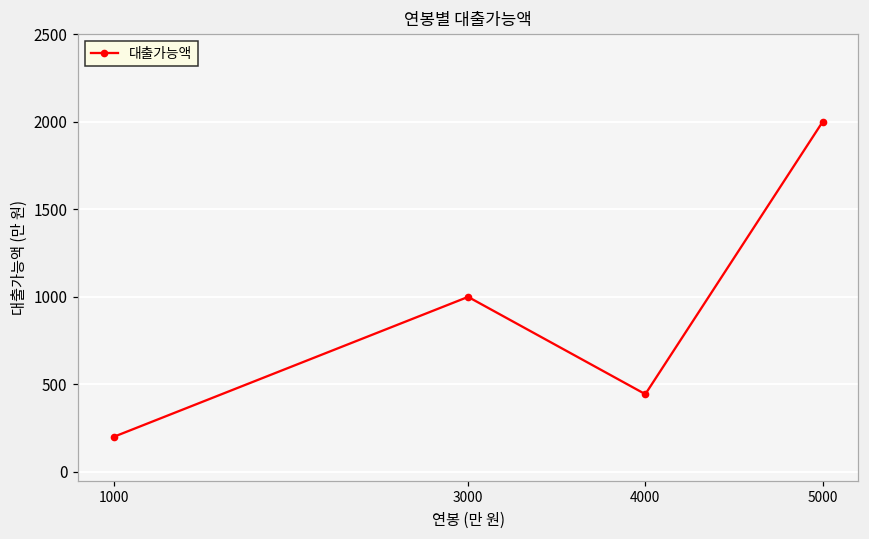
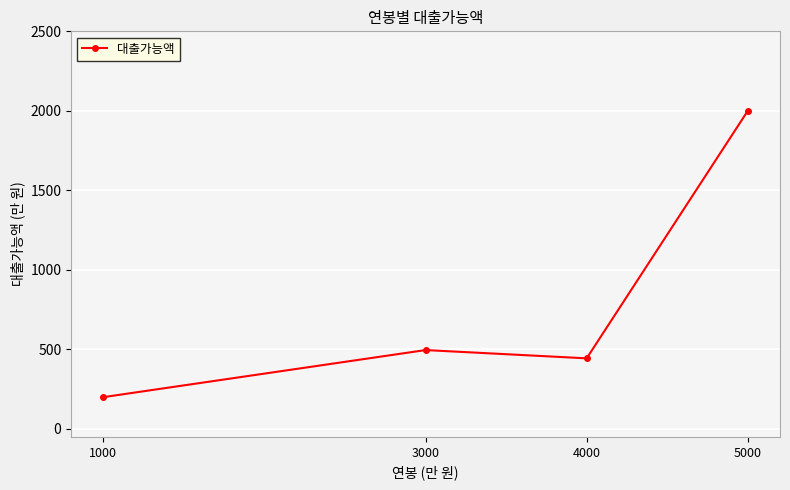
  {
    "1000": 200,
-   "3000": 1000,
+   "3000": 500,
    "4000": 440,
    "5000": 2000
  }
